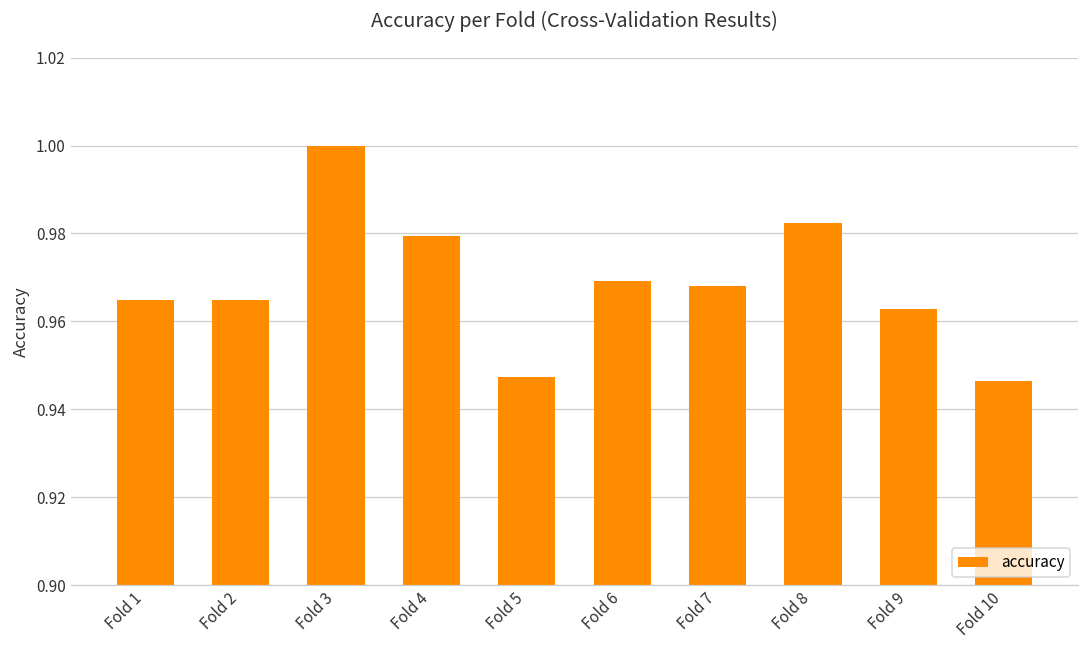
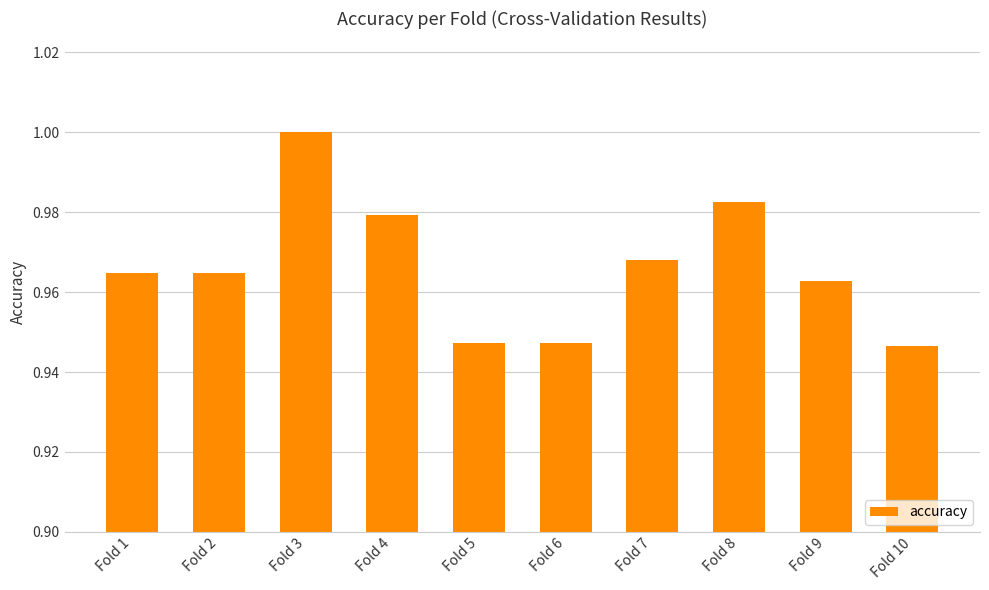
  {
    "Fold 1": 0.965,
    "Fold 2": 0.965,
    "Fold 3": 1.000,
    "Fold 4": 0.979,
    "Fold 5": 0.947,
-   "Fold 6": 0.969,
+   "Fold 6": 0.947,
    "Fold 7": 0.968,
    "Fold 8": 0.982,
    "Fold 9": 0.963,
    "Fold 10": 0.946
  }
